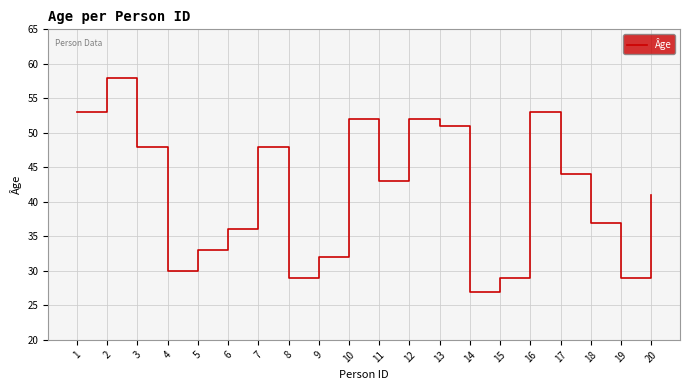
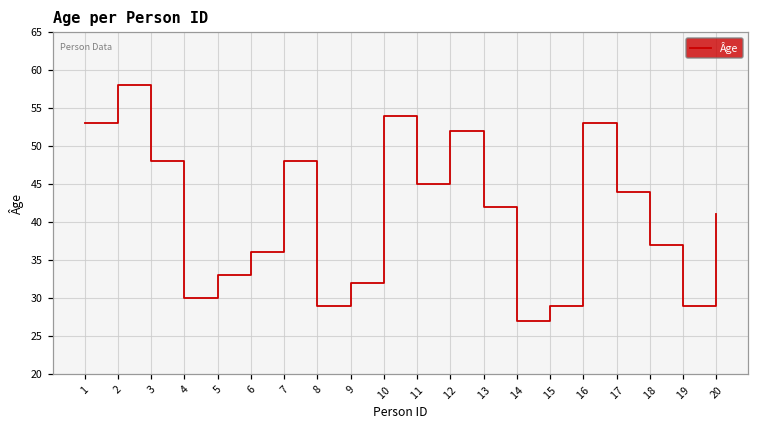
  {
    "1": 53,
    "2": 58,
    "3": 48,
    "4": 30,
    "5": 33,
    "6": 36,
    "7": 48,
    "8": 29,
    "9": 32,
-   "10": 52,
-   "11": 43,
+   "10": 54,
+   "11": 45,
    "12": 52,
-   "13": 51,
+   "13": 42,
    "14": 27,
    "15": 29,
    "16": 53,
    "17": 44,
    "18": 37,
    "19": 29,
    "20": 41
  }
